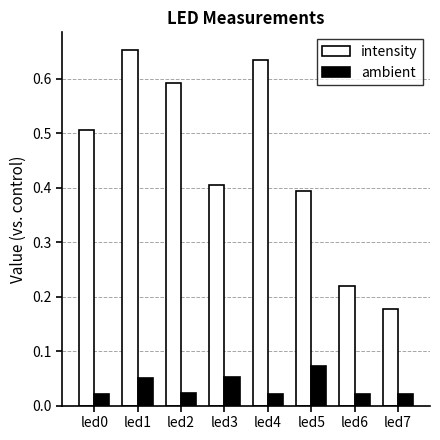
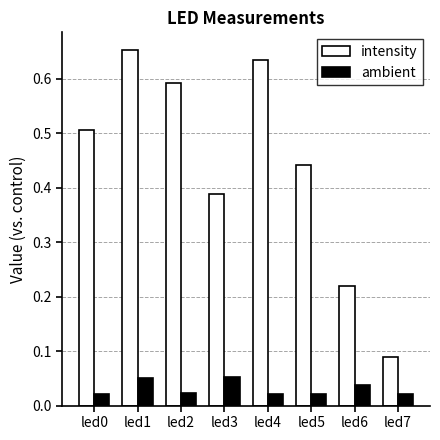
  {
    "intensity": {
      "led0": 0.51,
      "led1": 0.65,
      "led2": 0.59,
-     "led3": 0.40,
+     "led3": 0.39,
      "led4": 0.63,
-     "led5": 0.39,
+     "led5": 0.44,
      "led6": 0.22,
-     "led7": 0.18
+     "led7": 0.09
    },
    "ambient": {
      "led0": 0.02,
      "led1": 0.05,
      "led2": 0.02,
      "led3": 0.05,
      "led4": 0.02,
-     "led5": 0.07,
-     "led6": 0.02,
+     "led5": 0.02,
+     "led6": 0.04,
      "led7": 0.02
    }
  }
